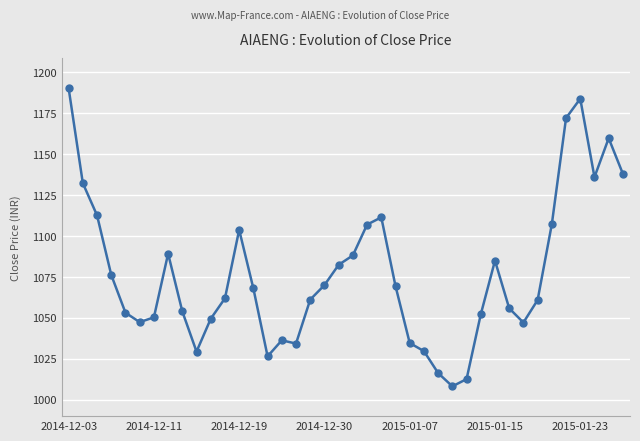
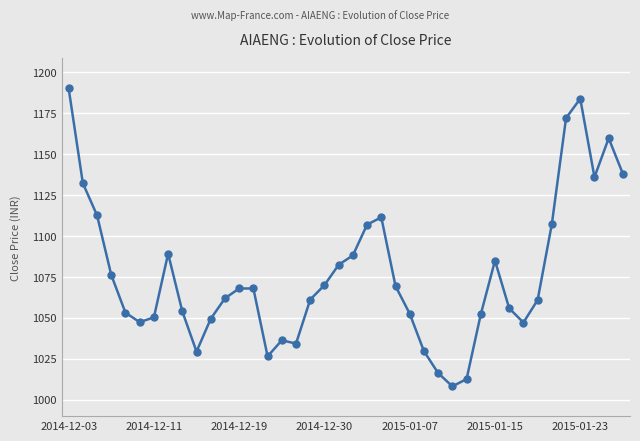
  {
    "2014-12-03": 1190,
    "2014-12-11": 1050,
-   "2014-12-19": 1104,
+   "2014-12-19": 1068,
    "2014-12-30": 1070,
-   "2015-01-07": 1035,
+   "2015-01-07": 1053,
    "2015-01-15": 1085,
    "2015-01-23": 1184
  }
